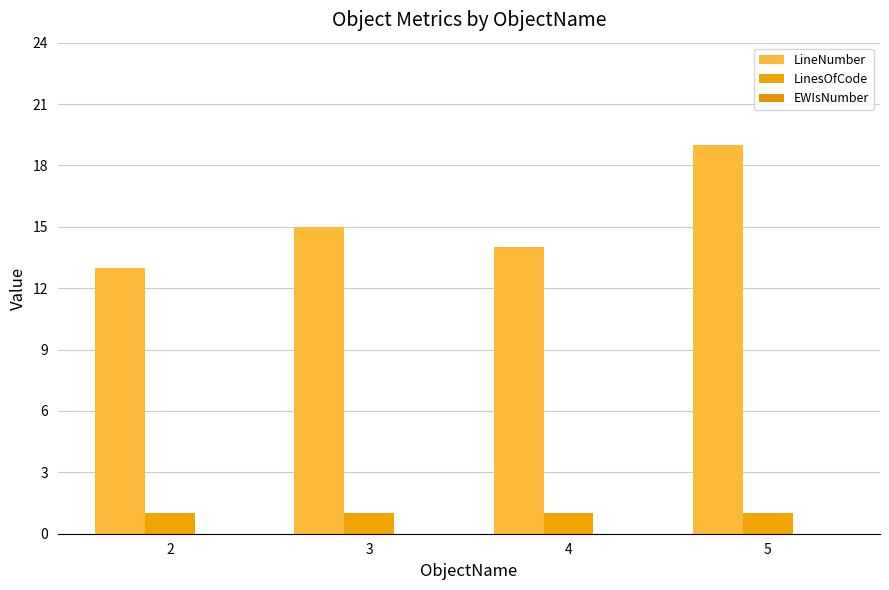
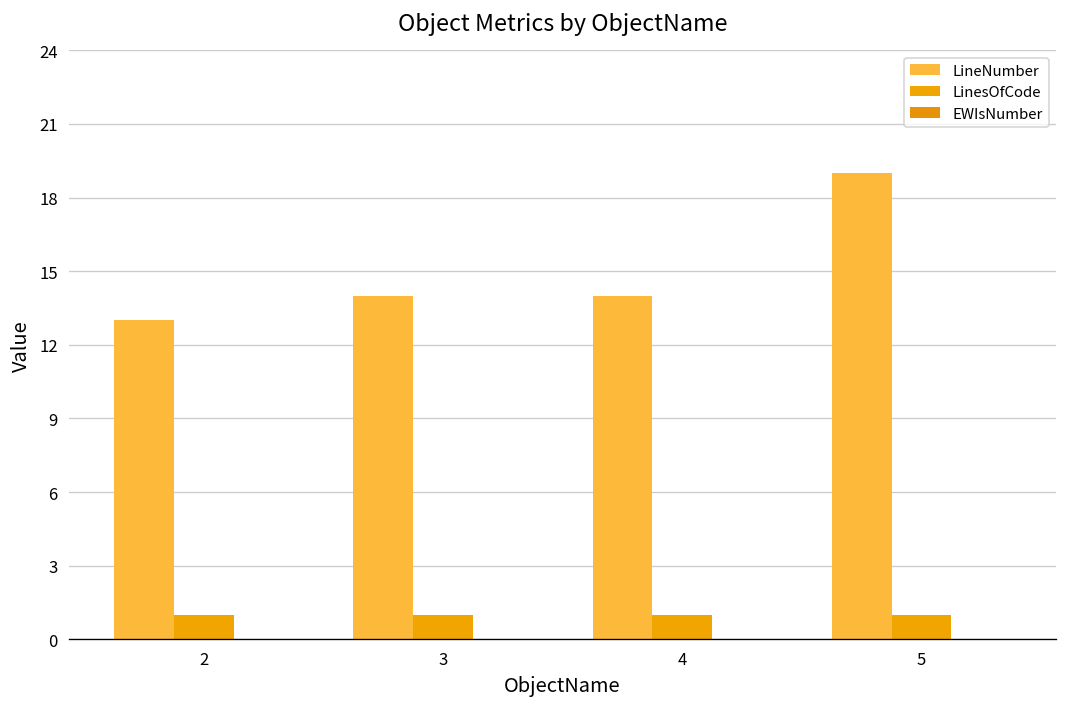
  {
    "LineNumber": {
      "2": 13,
-     "3": 15,
+     "3": 14,
      "4": 14,
      "5": 19
    }
  }
